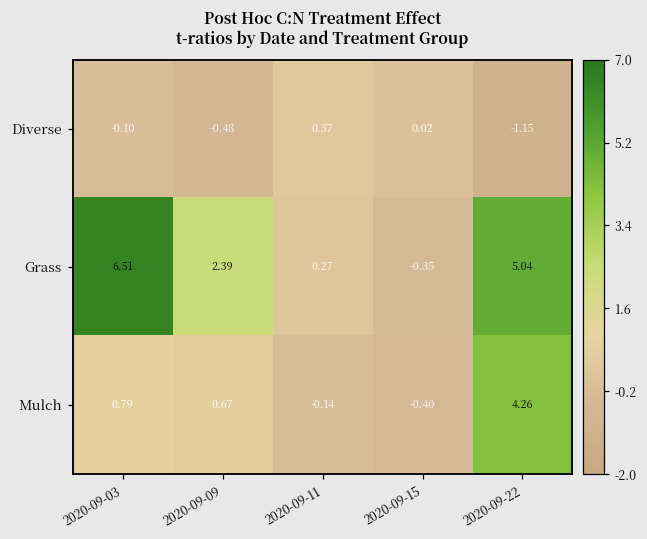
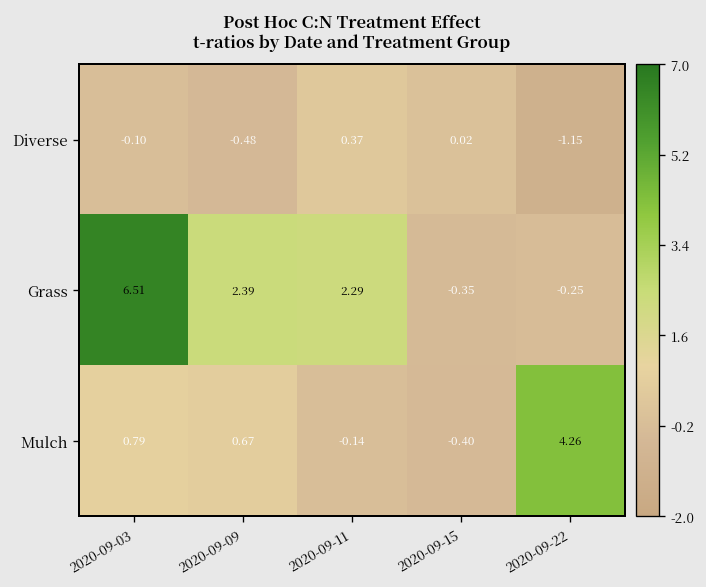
  {
    "Diverse": {
      "2020-09-03": -0.10,
      "2020-09-09": -0.48,
      "2020-09-11": 0.37,
      "2020-09-15": 0.02,
      "2020-09-22": -1.15
    },
    "Grass": {
      "2020-09-03": 6.51,
      "2020-09-09": 2.39,
-     "2020-09-11": 0.27,
+     "2020-09-11": 2.29,
      "2020-09-15": -0.35,
-     "2020-09-22": 5.04
+     "2020-09-22": -0.25
    },
    "Mulch": {
      "2020-09-03": 0.79,
      "2020-09-09": 0.67,
      "2020-09-11": -0.14,
      "2020-09-15": -0.40,
      "2020-09-22": 4.26
    }
  }
